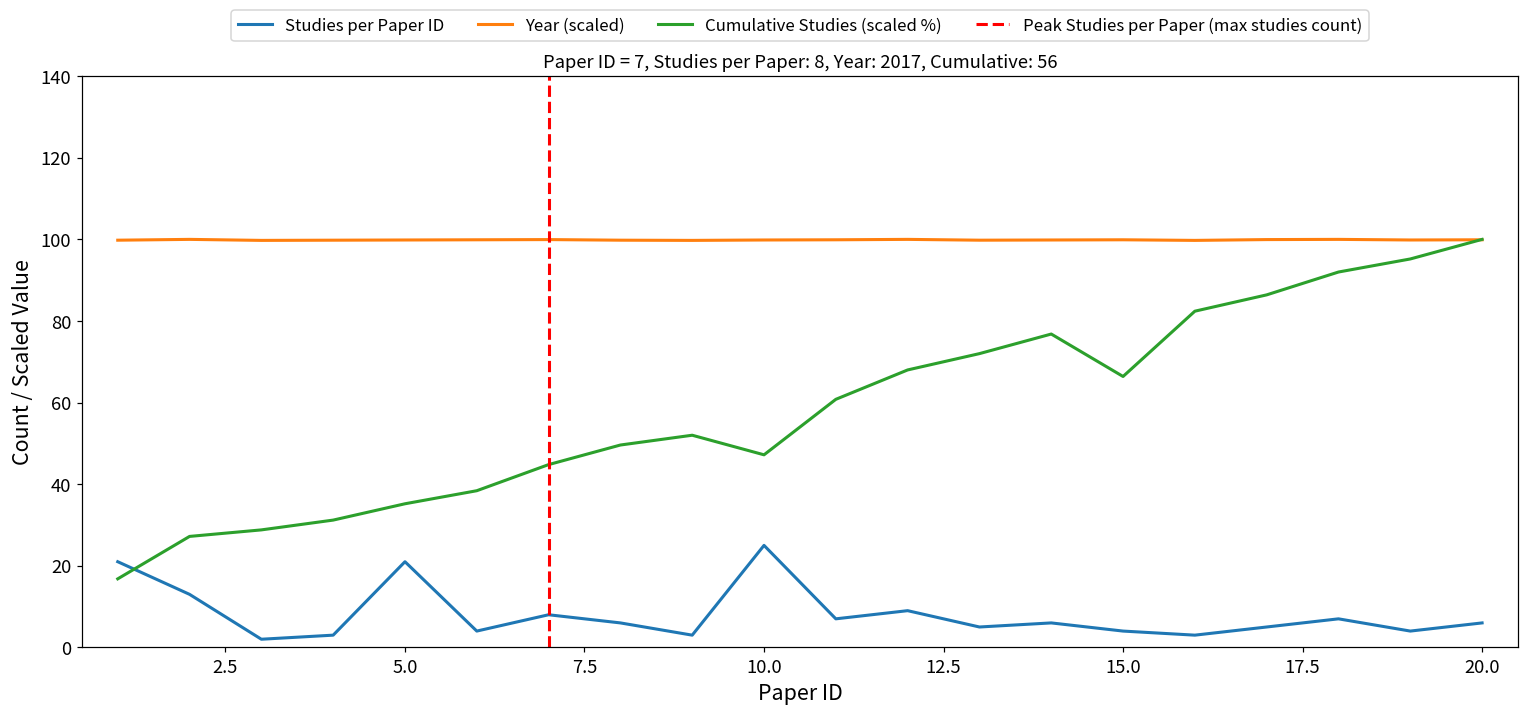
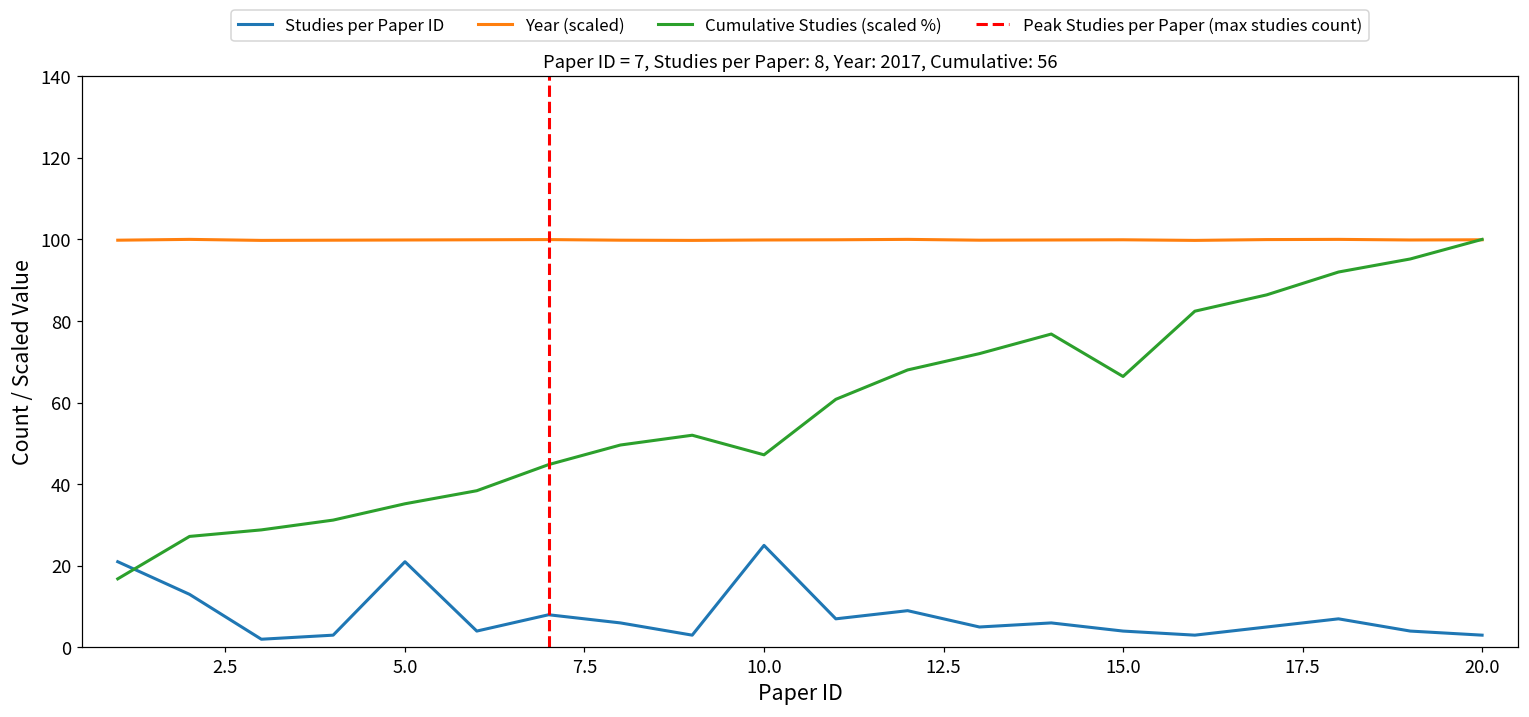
  {
    "Studies per Paper ID": {
      "5.0": 21,
      "10.0": 25,
      "15.0": 4,
-     "20.0": 6
+     "20.0": 3
    },
    "Year (scaled)": {
      "5.0": 100,
      "10.0": 100,
      "15.0": 100
    },
    "Cumulative Studies (scaled %)": {
      "5.0": 35,
      "10.0": 47,
      "15.0": 66
    }
  }
